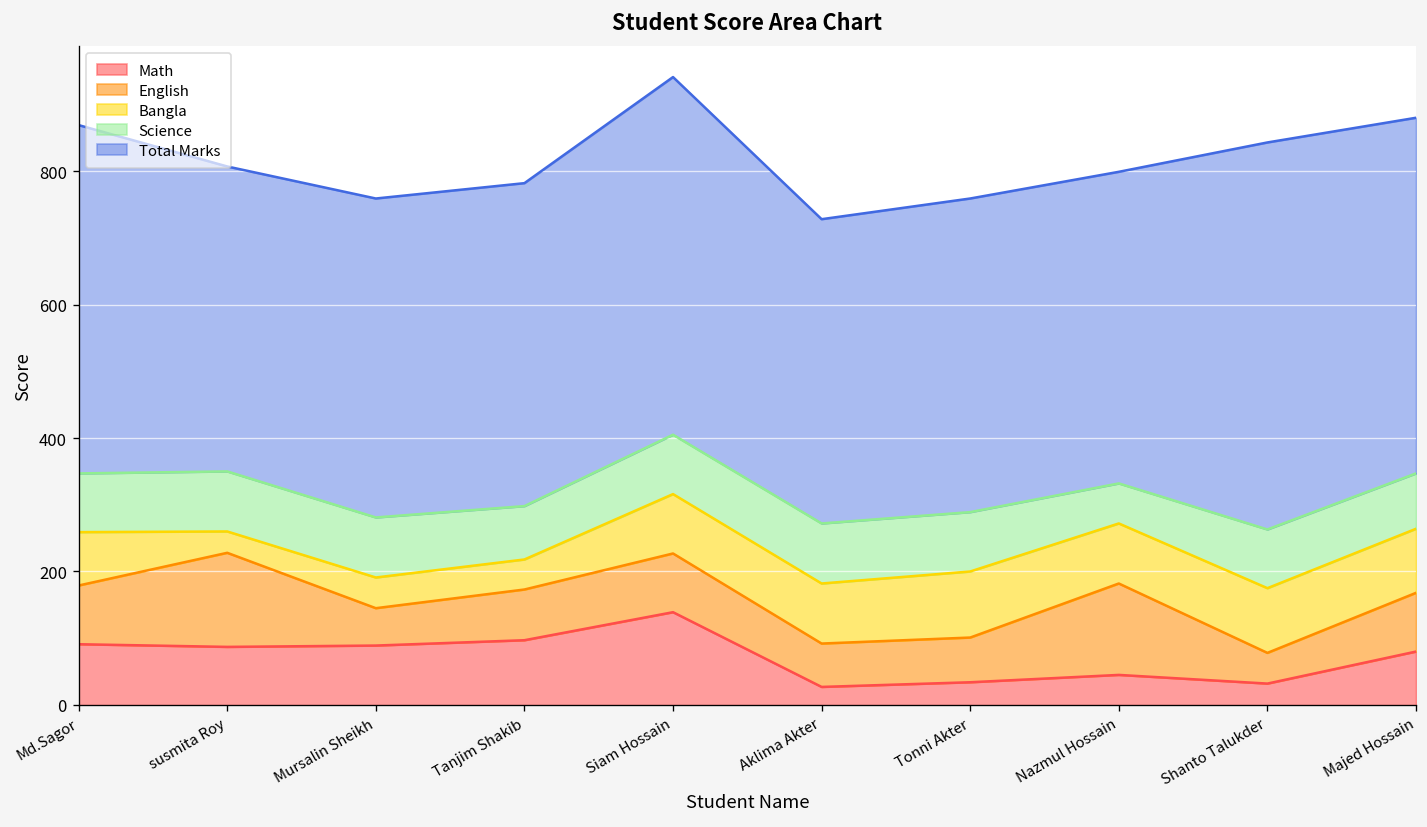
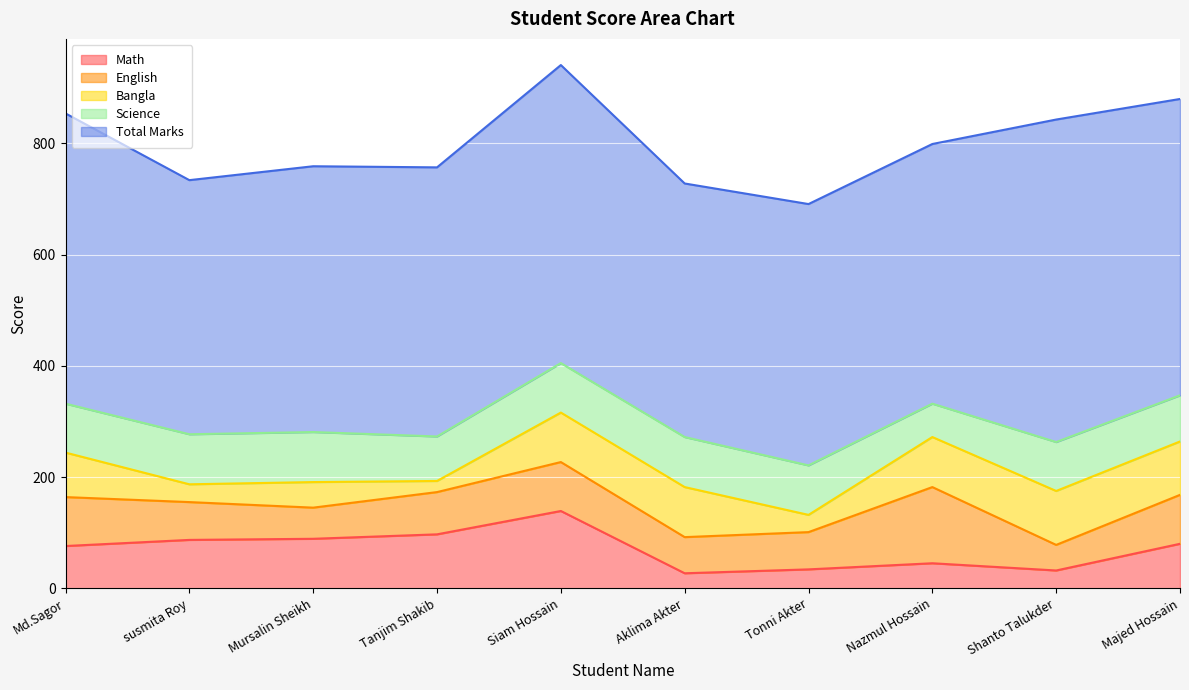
  {
    "Math": {
-     "Md.Sagor": 90,
+     "Md.Sagor": 80,
      "susmita Roy": 90,
      "Mursalin Sheikh": 90,
      "Tanjim Shakib": 100,
      "Siam Hossain": 140,
      "Aklima Akter": 30,
      "Tonni Akter": 30,
      "Nazmul Hossain": 50,
      "Shanto Talukder": 30,
      "Majed Hossain": 80
    },
    "English": {
      "Md.Sagor": 90,
-     "susmita Roy": 140,
+     "susmita Roy": 70,
      "Mursalin Sheikh": 60,
      "Tanjim Shakib": 80,
      "Siam Hossain": 90,
      "Aklima Akter": 70,
      "Tonni Akter": 70,
      "Nazmul Hossain": 140,
      "Shanto Talukder": 50,
      "Majed Hossain": 90
    },
    "Bangla": {
      "Md.Sagor": 80,
      "susmita Roy": 30,
      "Mursalin Sheikh": 50,
-     "Tanjim Shakib": 50,
+     "Tanjim Shakib": 20,
      "Siam Hossain": 90,
      "Aklima Akter": 90,
-     "Tonni Akter": 100,
+     "Tonni Akter": 30,
      "Nazmul Hossain": 90,
      "Shanto Talukder": 100,
      "Majed Hossain": 100
    },
    "Science": {
      "Md.Sagor": 90,
      "susmita Roy": 90,
      "Mursalin Sheikh": 90,
      "Tanjim Shakib": 80,
      "Siam Hossain": 90,
      "Aklima Akter": 90,
      "Tonni Akter": 90,
      "Nazmul Hossain": 60,
      "Shanto Talukder": 90,
      "Majed Hossain": 80
    },
    "Total Marks": {
      "Md.Sagor": 520,
      "Mursalin Sheikh": 480,
      "Tanjim Shakib": 480,
      "Siam Hossain": 540,
      "Aklima Akter": 460,
      "Tonni Akter": 470,
      "Nazmul Hossain": 470,
      "Shanto Talukder": 580,
      "Majed Hossain": 530
    }
  }
